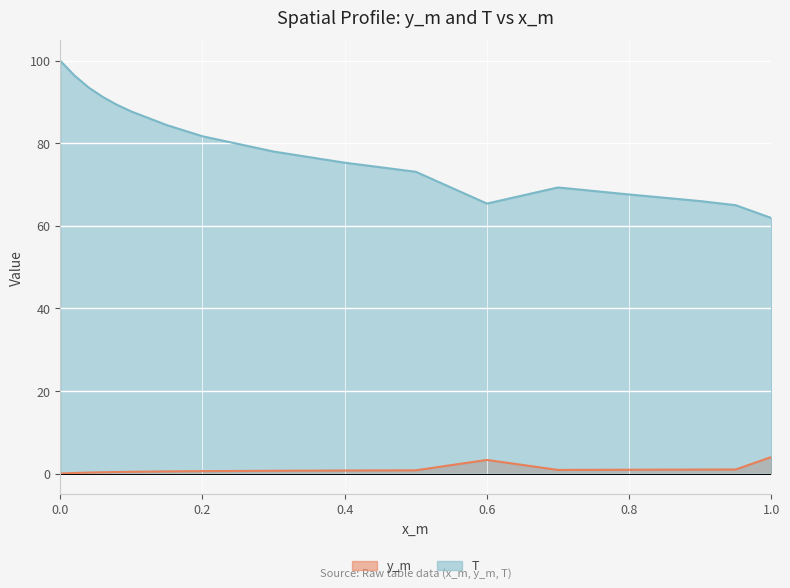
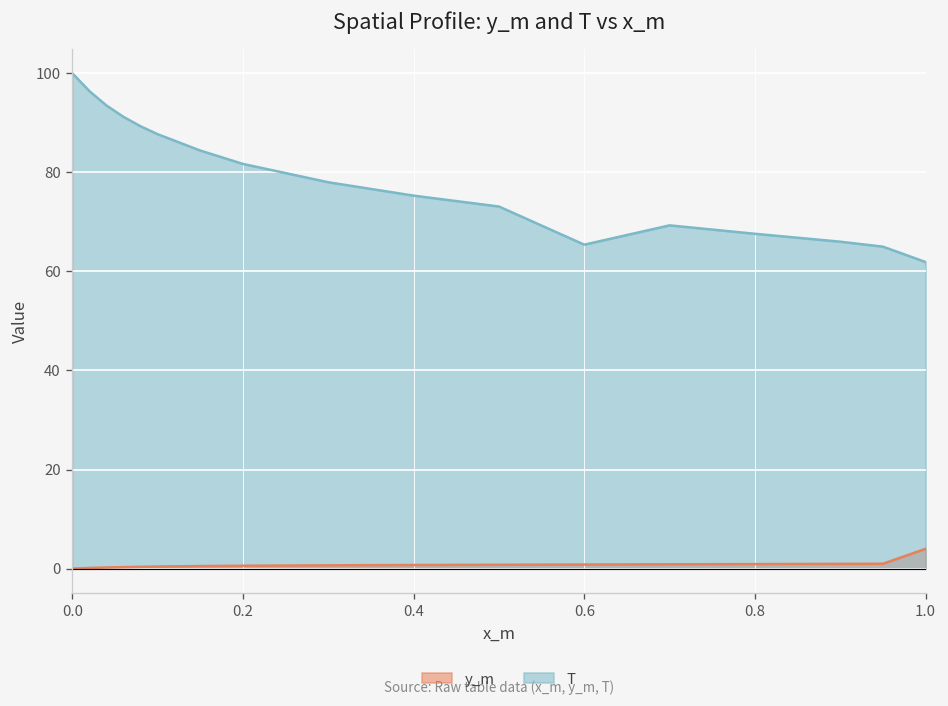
  {
    "y_m": {
      "0.0": 0,
      "0.2": 1,
      "0.4": 1,
-     "0.6": 3,
+     "0.6": 1,
      "0.8": 1,
      "1.0": 4
    },
    "T": {
      "0.0": 100,
      "0.2": 82,
      "0.4": 75,
      "0.6": 65,
      "0.8": 68,
      "1.0": 62
    }
  }
